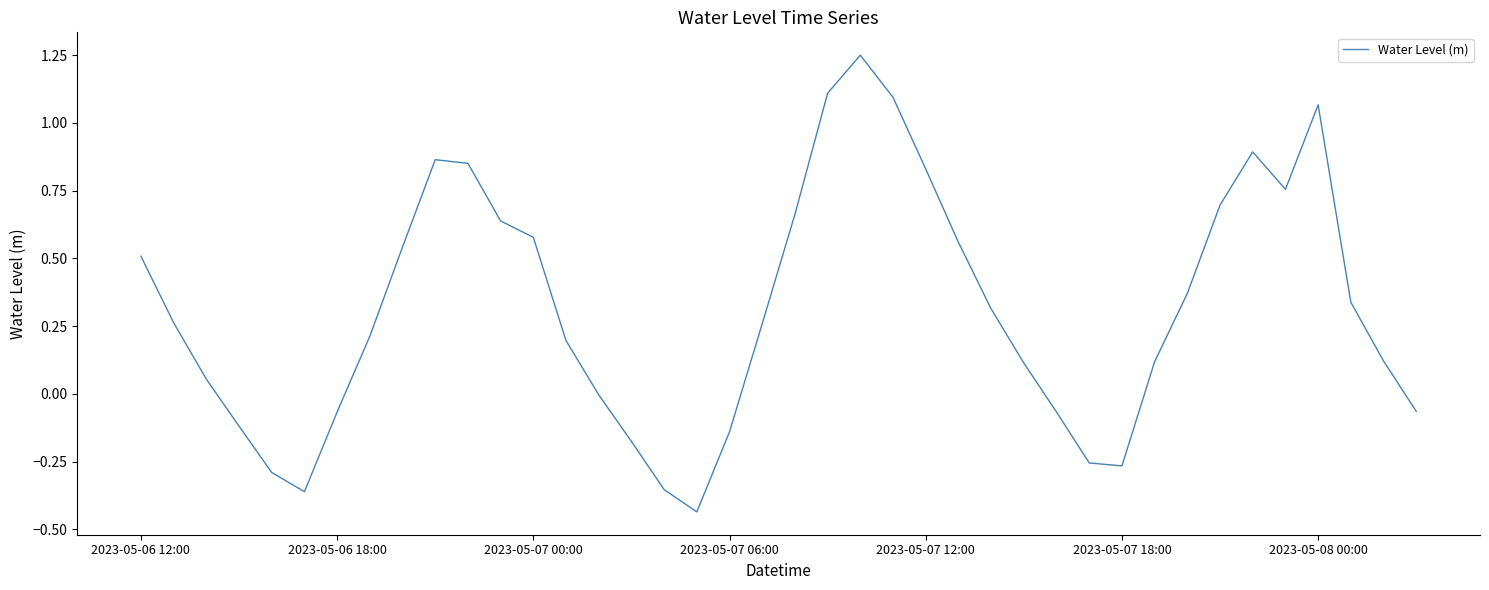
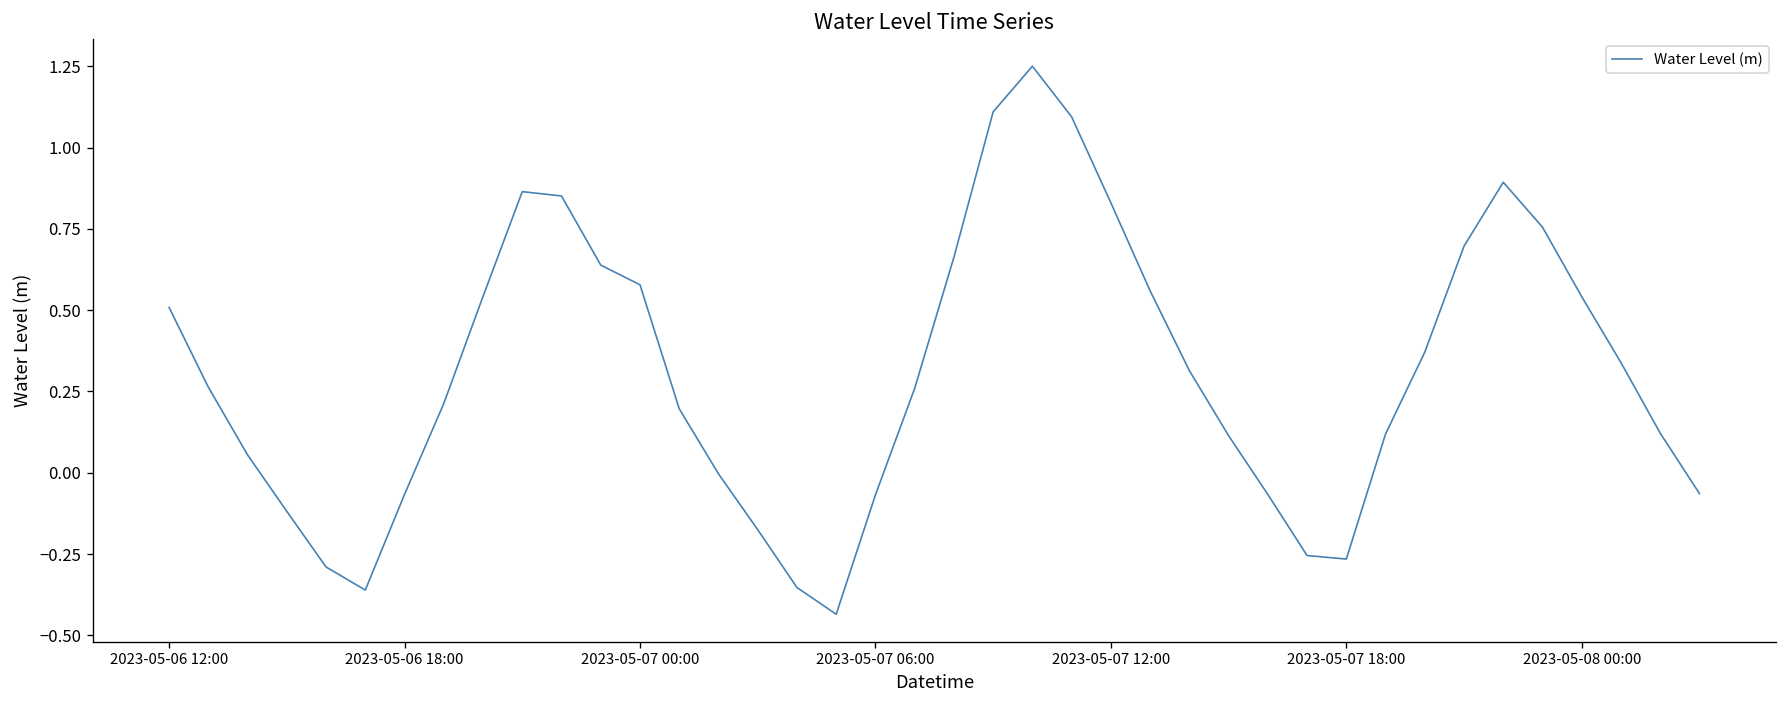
  {
    "2023-05-06 12:00": 0.51,
    "2023-05-06 18:00": -0.07,
    "2023-05-07 00:00": 0.58,
-   "2023-05-07 06:00": -0.14,
+   "2023-05-07 06:00": -0.07,
    "2023-05-07 12:00": 0.83,
    "2023-05-07 18:00": -0.27,
-   "2023-05-08 00:00": 1.07
+   "2023-05-08 00:00": 0.54
  }
